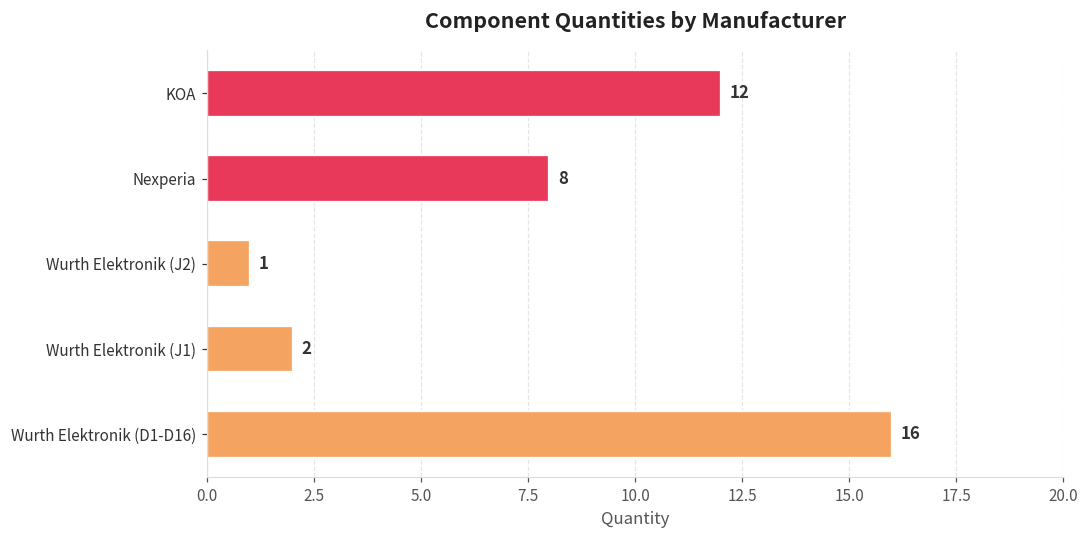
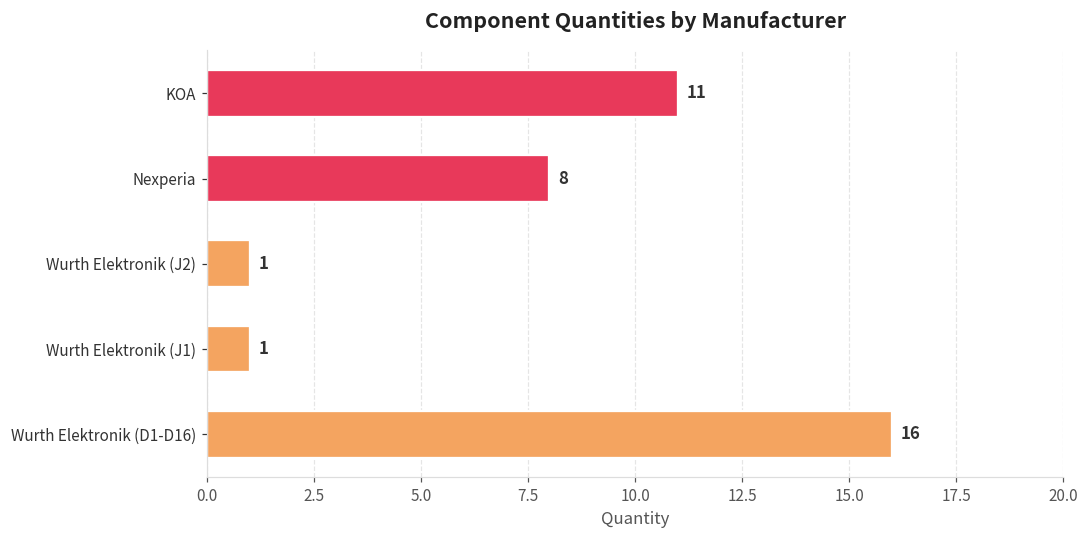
  {
-   "KOA": 12,
+   "KOA": 11,
    "Nexperia": 8,
    "Wurth Elektronik (J2)": 1,
-   "Wurth Elektronik (J1)": 2,
+   "Wurth Elektronik (J1)": 1,
    "Wurth Elektronik (D1-D16)": 16
  }
